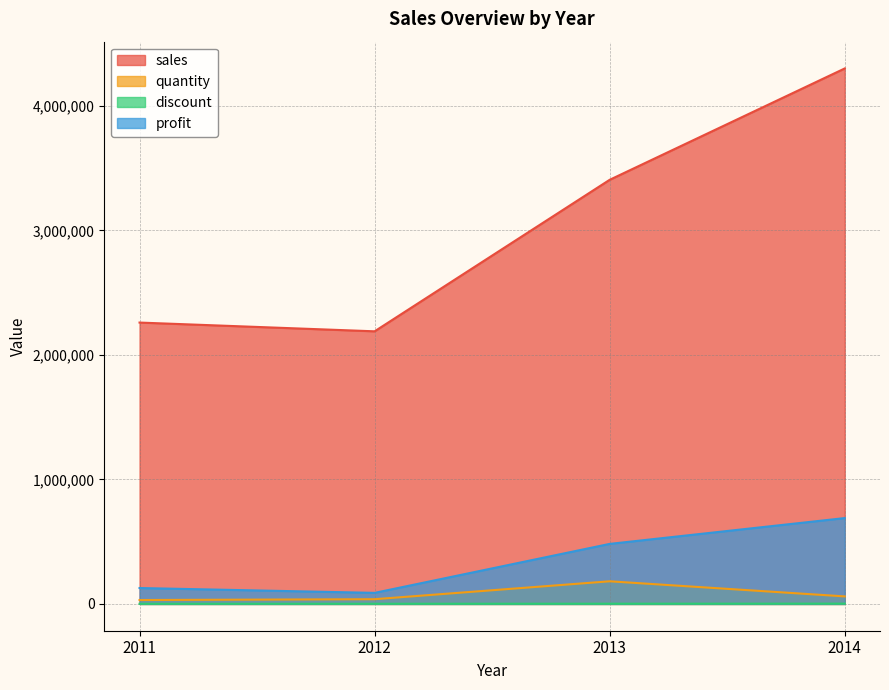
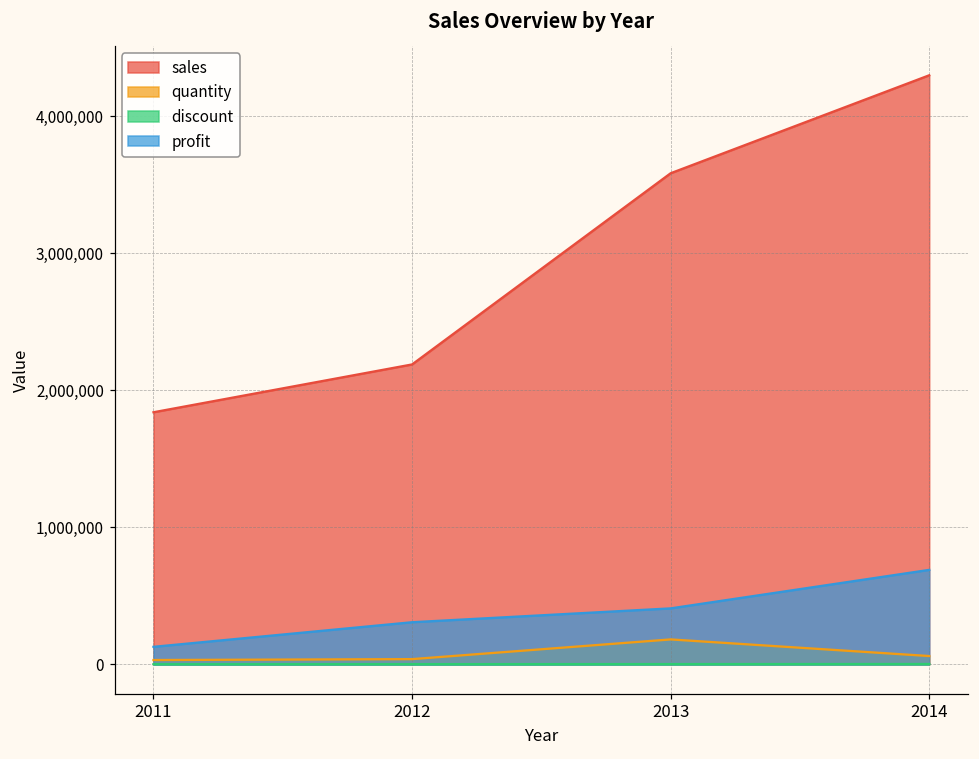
  {
    "sales": {
-     "2011": "2,260,000",
+     "2011": "1,840,000",
      "2012": "2,190,000",
-     "2013": "3,410,000",
+     "2013": "3,580,000",
      "2014": "4,300,000"
    },
    "quantity": {
      "2011": "30,000",
      "2012": "40,000",
      "2013": "180,000",
      "2014": "60,000"
    },
    "discount": {
      "2011": "0",
      "2012": "0",
      "2013": "0",
      "2014": "0"
    },
    "profit": {
      "2011": "130,000",
-     "2012": "90,000",
-     "2013": "480,000",
+     "2012": "310,000",
+     "2013": "410,000",
      "2014": "690,000"
    }
  }
